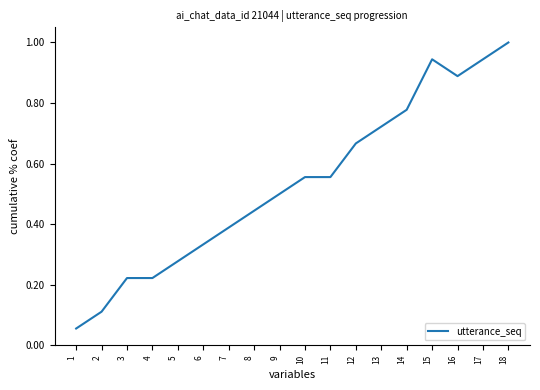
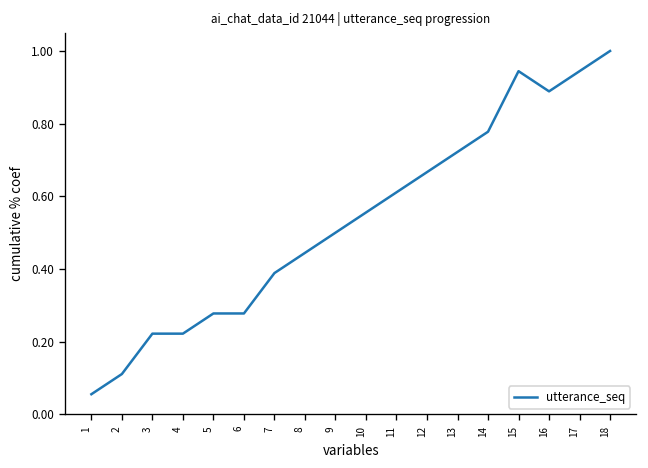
  {
    "1": 0.06,
    "2": 0.11,
    "3": 0.22,
    "4": 0.22,
    "5": 0.28,
-   "6": 0.33,
+   "6": 0.28,
    "7": 0.39,
    "8": 0.44,
    "9": 0.50,
    "10": 0.56,
-   "11": 0.56,
+   "11": 0.61,
    "12": 0.67,
    "13": 0.72,
    "14": 0.78,
    "15": 0.94,
    "16": 0.89,
    "17": 0.94,
    "18": 1.00
  }
